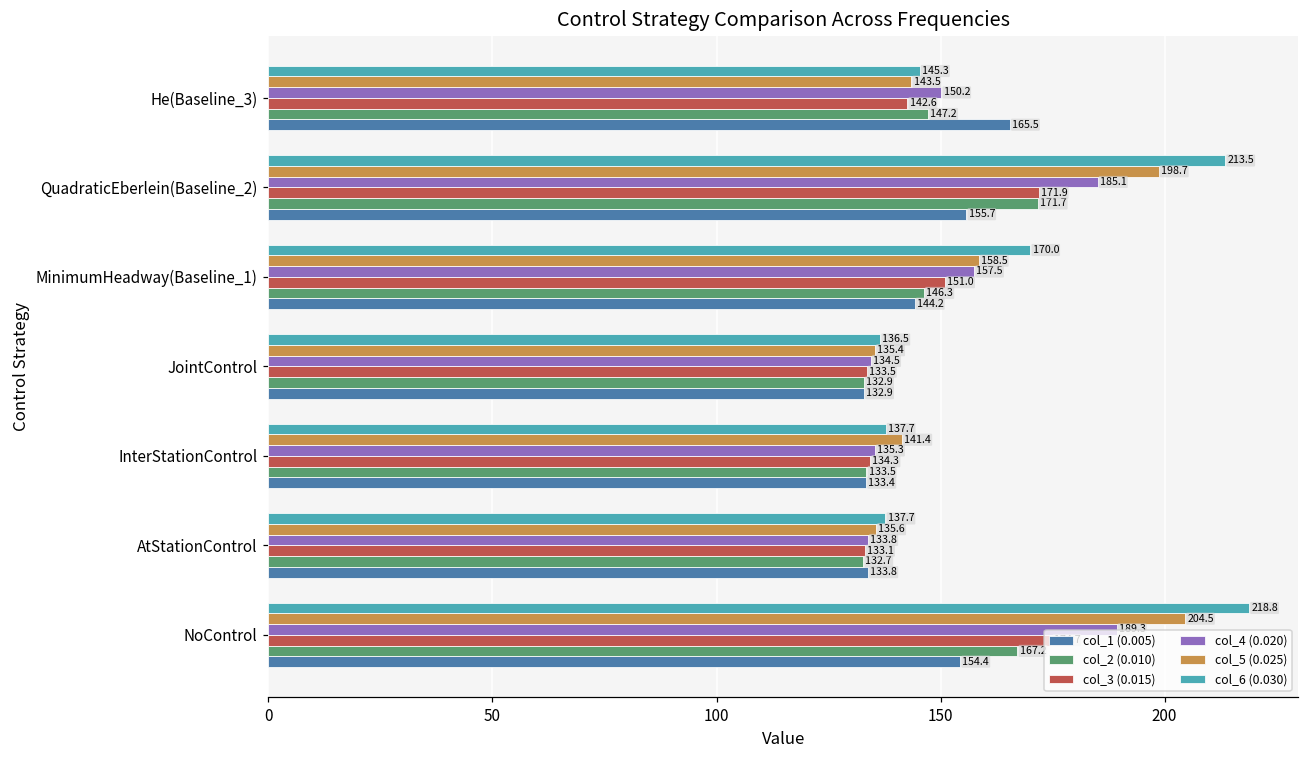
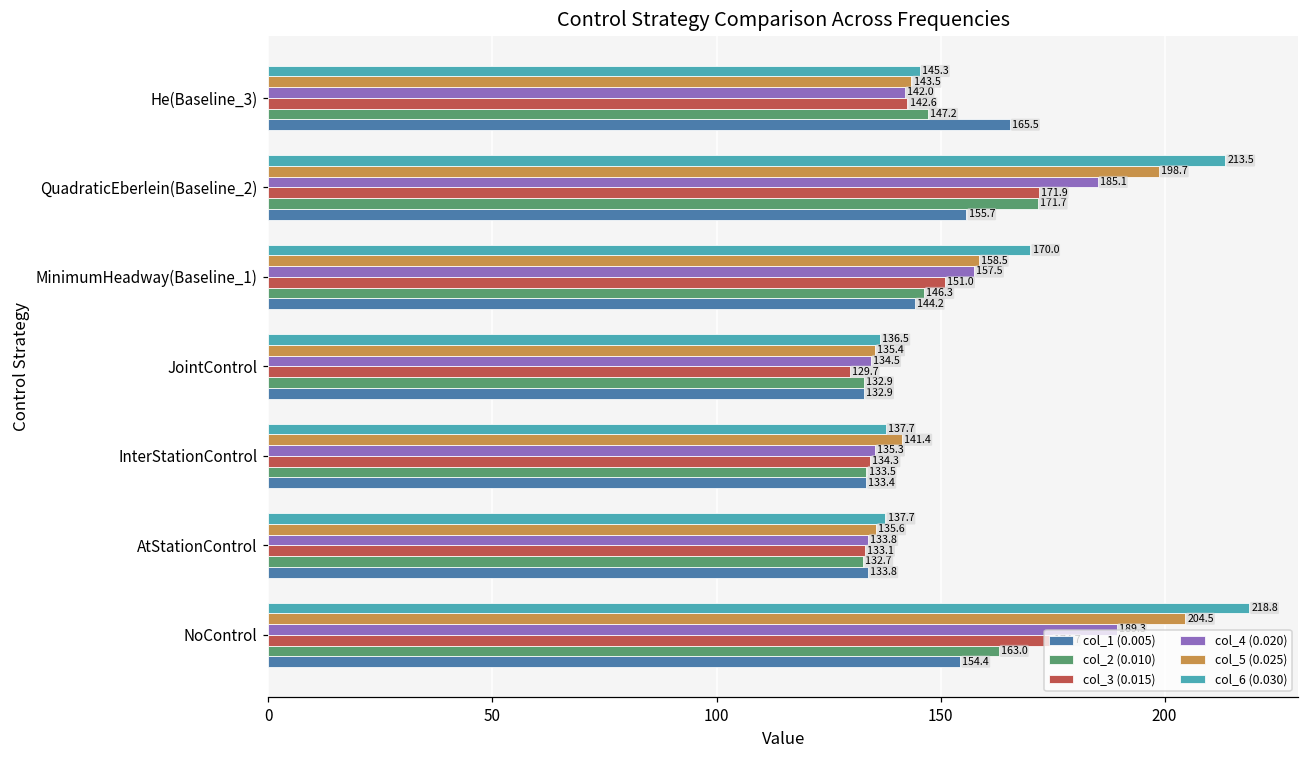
  {
    "col_2 (0.010)": {
-     "NoControl": 167.2
+     "NoControl": 163.0
    },
    "col_3 (0.015)": {
-     "JointControl": 133.5
+     "JointControl": 129.7
    },
    "col_4 (0.020)": {
-     "He(Baseline_3)": 150.2
+     "He(Baseline_3)": 142.0
    }
  }
